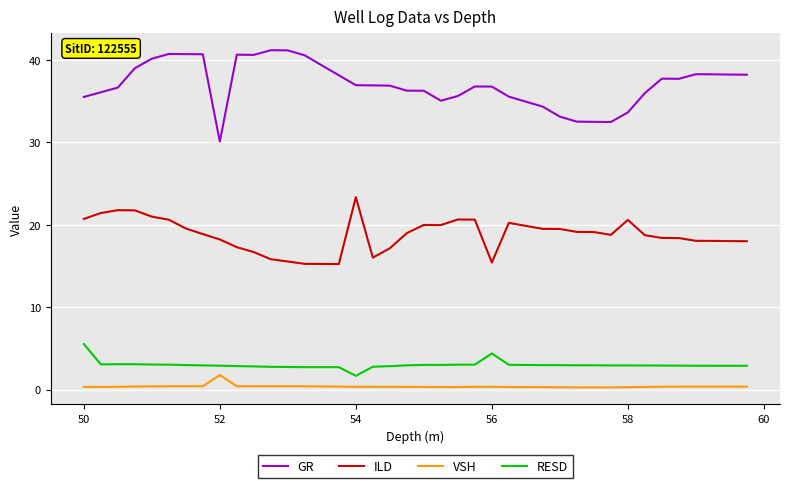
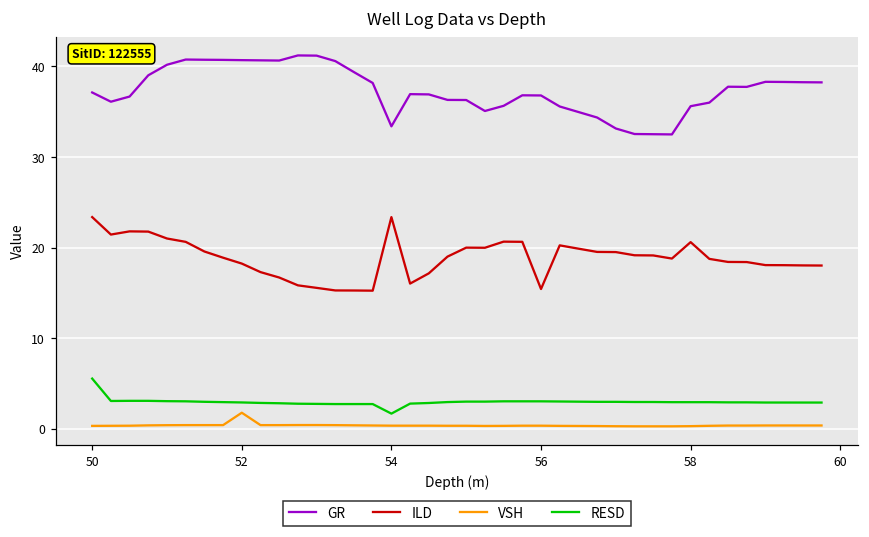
  {
    "GR": {
-     "50": 36,
-     "52": 30,
-     "54": 37,
+     "50": 37,
+     "52": 41,
+     "54": 33,
      "56": 37,
-     "58": 34
+     "58": 36
    },
    "ILD": {
-     "50": 21,
+     "50": 23,
      "52": 18,
      "54": 23,
      "56": 15,
      "58": 21
    },
    "VSH": {
      "50": 0,
      "52": 2,
      "54": 0,
      "56": 0,
      "58": 0
    },
    "RESD": {
      "50": 6,
      "52": 3,
      "54": 2,
-     "56": 4,
+     "56": 3,
      "58": 3
    }
  }
